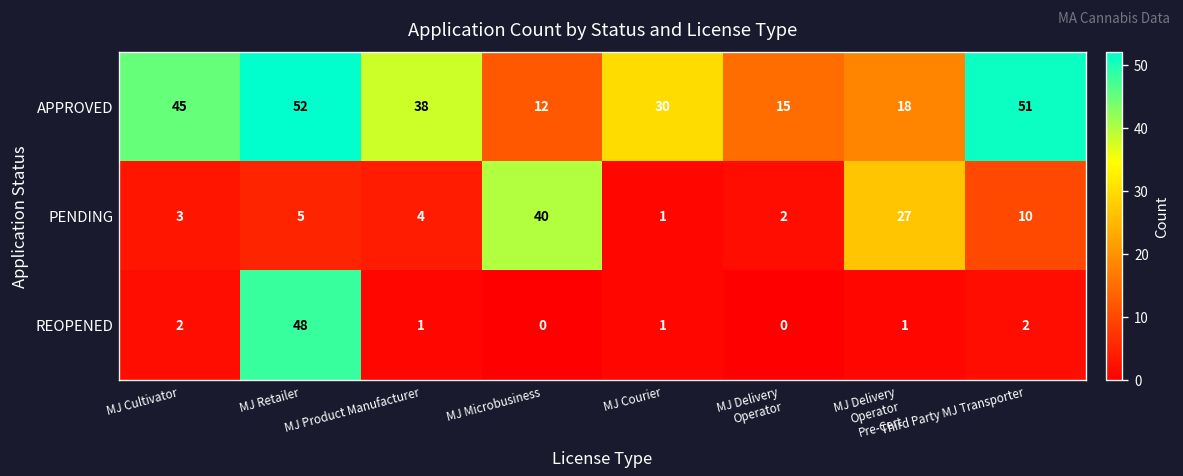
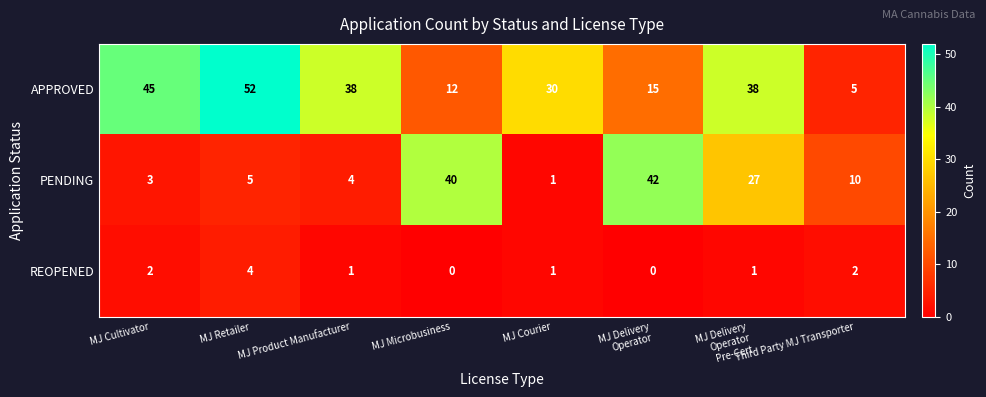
  {
    "APPROVED": {
      "MJ Cultivator": 45,
      "MJ Retailer": 52,
      "MJ Product Manufacturer": 38,
      "MJ Microbusiness": 12,
      "MJ Courier": 30,
      "MJ Delivery Operator": 15,
-     "MJ Delivery Operator Pre-Cert": 18,
-     "Third Party MJ Transporter": 51
+     "MJ Delivery Operator Pre-Cert": 38,
+     "Third Party MJ Transporter": 5
    },
    "PENDING": {
      "MJ Cultivator": 3,
      "MJ Retailer": 5,
      "MJ Product Manufacturer": 4,
      "MJ Microbusiness": 40,
      "MJ Courier": 1,
-     "MJ Delivery Operator": 2,
+     "MJ Delivery Operator": 42,
      "MJ Delivery Operator Pre-Cert": 27,
      "Third Party MJ Transporter": 10
    },
    "REOPENED": {
      "MJ Cultivator": 2,
-     "MJ Retailer": 48,
+     "MJ Retailer": 4,
      "MJ Product Manufacturer": 1,
      "MJ Microbusiness": 0,
      "MJ Courier": 1,
      "MJ Delivery Operator": 0,
      "MJ Delivery Operator Pre-Cert": 1,
      "Third Party MJ Transporter": 2
    }
  }
